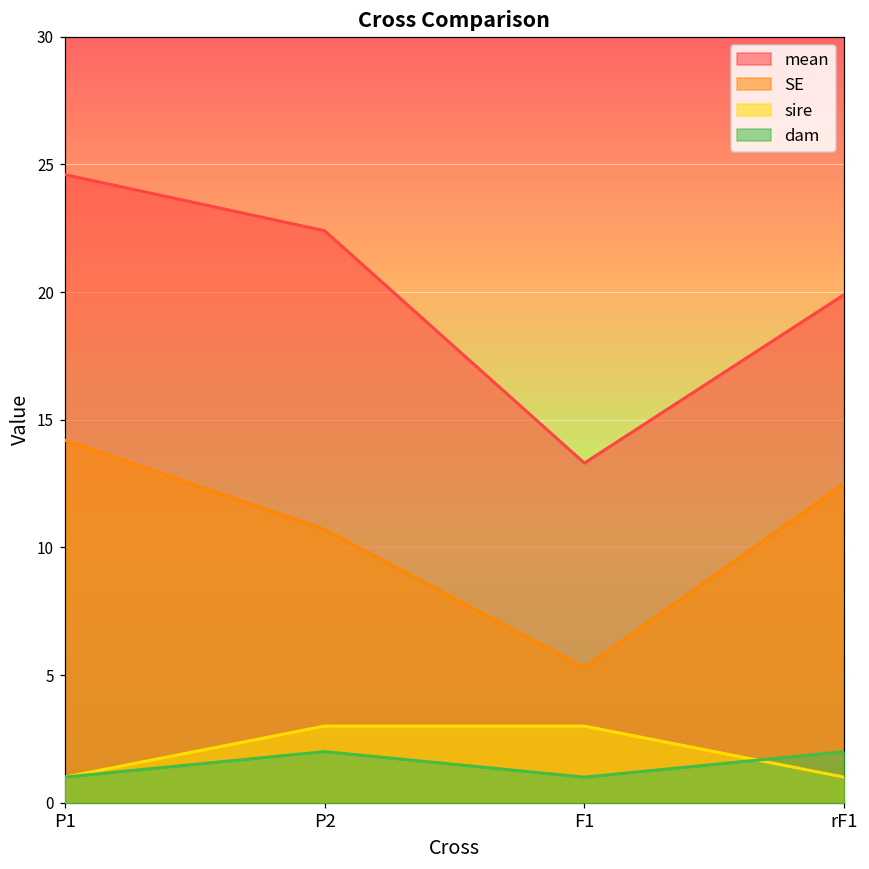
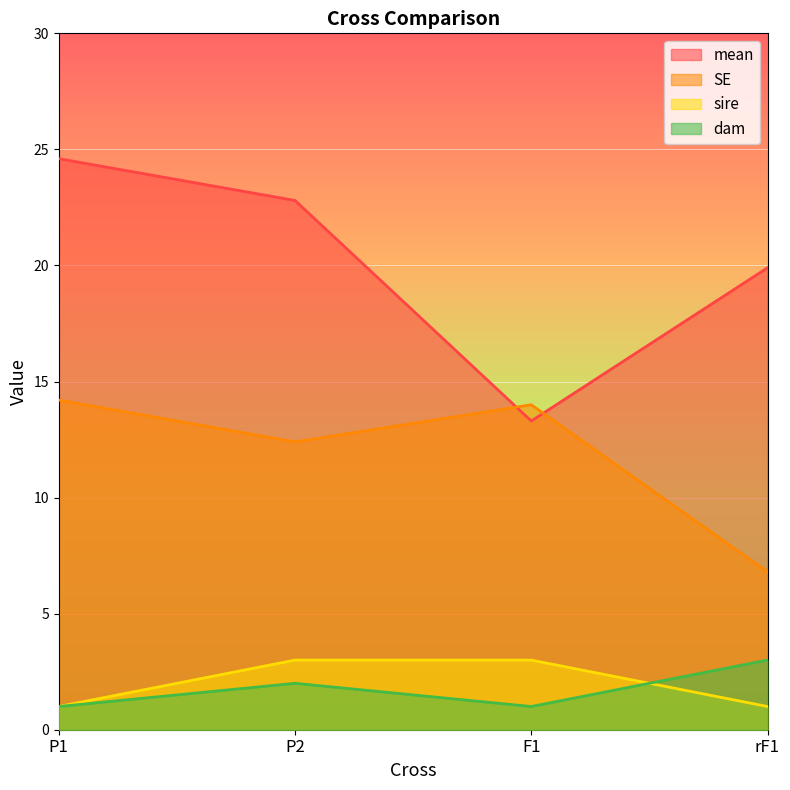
  {
    "mean": {
      "P1": 24.6,
-     "P2": 22.4,
+     "P2": 22.8,
      "F1": 13.3,
      "rF1": 19.9
    },
    "SE": {
      "P1": 14.2,
-     "P2": 10.7,
-     "F1": 5.3,
-     "rF1": 12.5
+     "P2": 12.4,
+     "F1": 14.0,
+     "rF1": 6.8
    },
    "sire": {
      "P2": 3.0,
      "F1": 3.0,
      "rF1": 1.0
    },
    "dam": {
      "P2": 2,
      "F1": 1,
-     "rF1": 2
+     "rF1": 3
    }
  }
